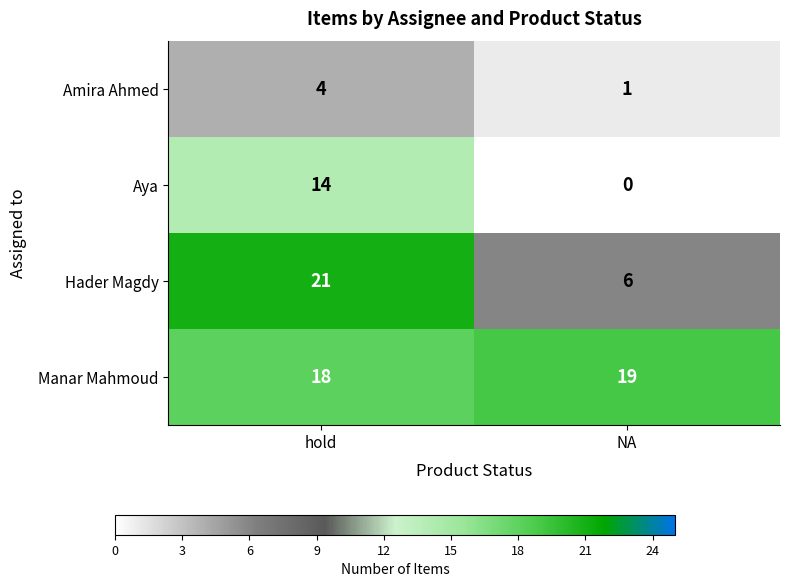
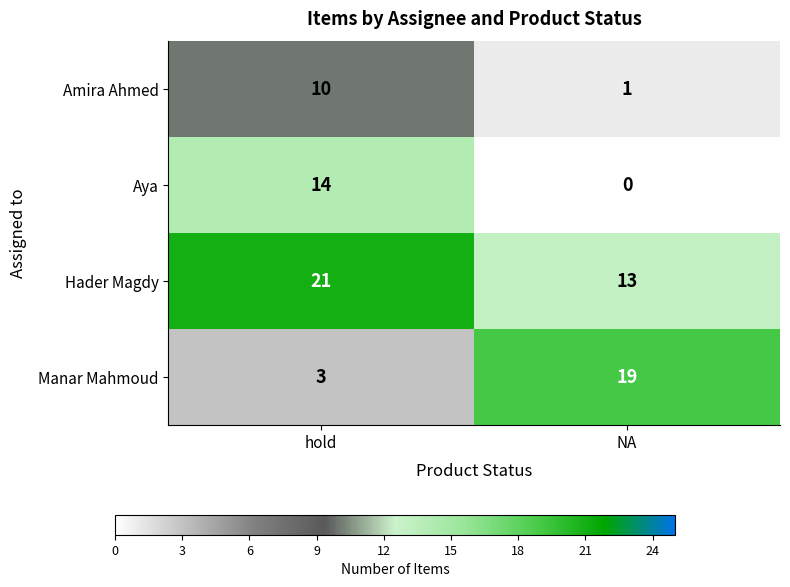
  {
    "Amira Ahmed": {
-     "hold": 4,
+     "hold": 10,
      "NA": 1
    },
    "Aya": {
      "hold": 14,
      "NA": 0
    },
    "Hader Magdy": {
      "hold": 21,
-     "NA": 6
+     "NA": 13
    },
    "Manar Mahmoud": {
-     "hold": 18,
+     "hold": 3,
      "NA": 19
    }
  }
